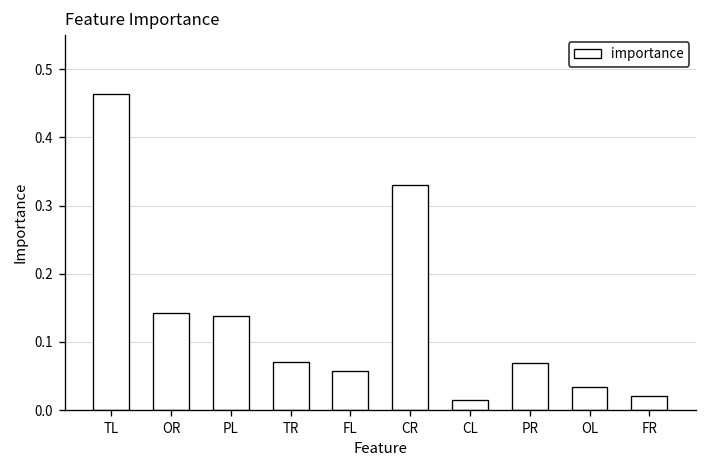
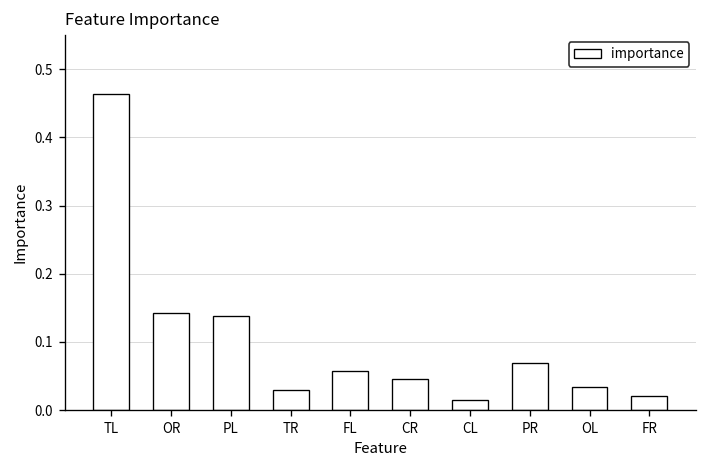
  {
    "TL": 0.46,
    "OR": 0.14,
    "PL": 0.14,
-   "TR": 0.07,
+   "TR": 0.03,
    "FL": 0.06,
-   "CR": 0.33,
+   "CR": 0.05,
    "CL": 0.01,
    "PR": 0.07,
    "OL": 0.03,
    "FR": 0.02
  }
